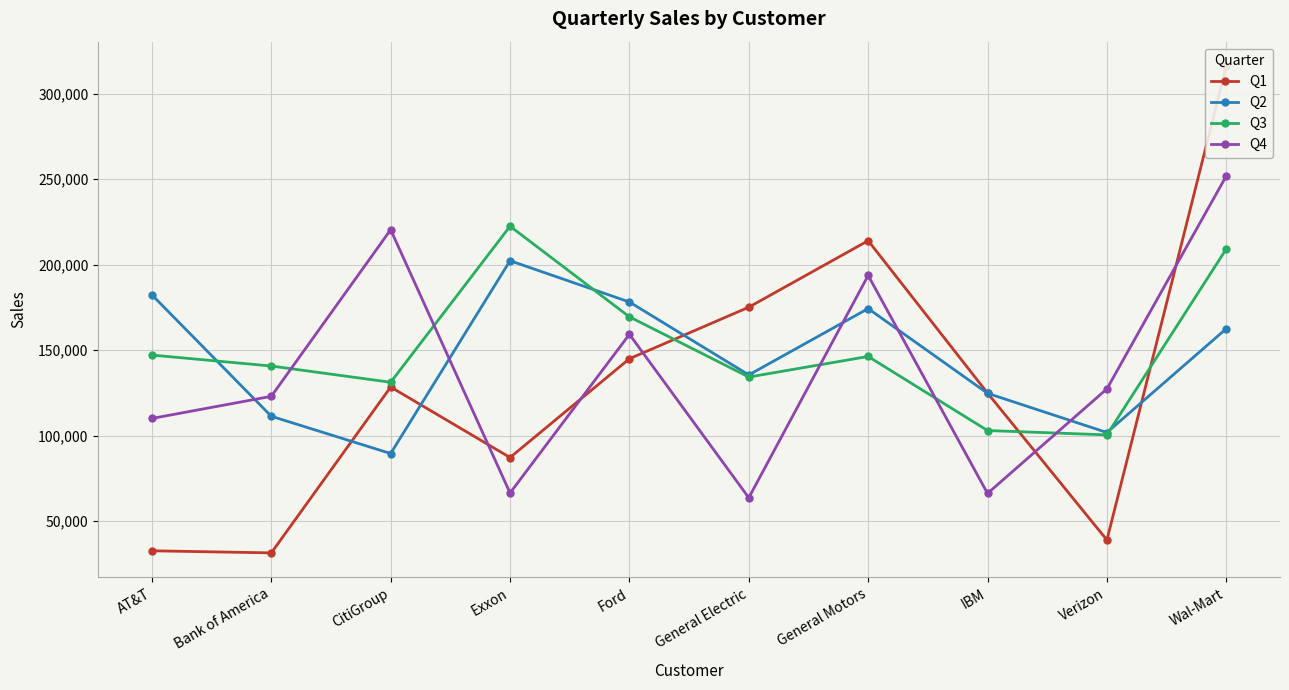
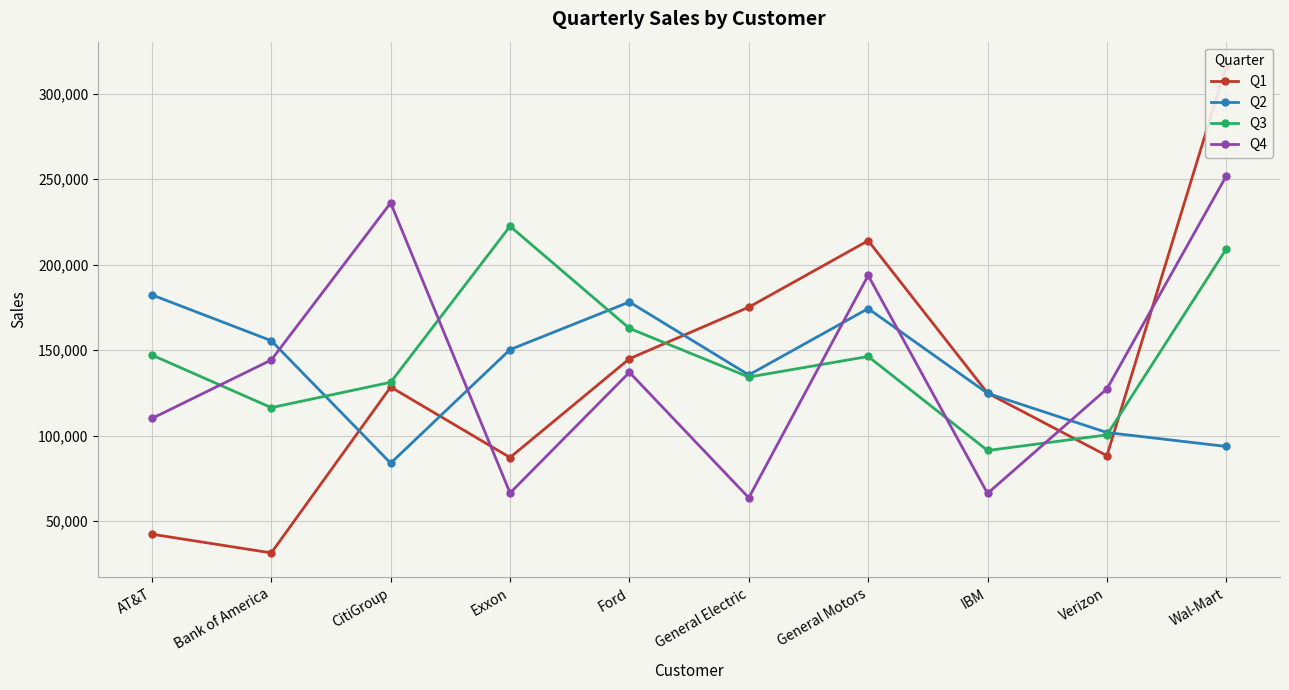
  {
    "Q1": {
-     "AT&T": "33,000",
+     "AT&T": "42,000",
      "Bank of America": "31,000",
      "CitiGroup": "128,000",
      "Exxon": "87,000",
      "Ford": "145,000",
      "General Electric": "175,000",
      "General Motors": "214,000",
-     "Verizon": "39,000"
+     "Verizon": "88,000"
    },
    "Q2": {
      "AT&T": "182,000",
-     "Bank of America": "111,000",
-     "CitiGroup": "90,000",
-     "Exxon": "202,000",
+     "Bank of America": "156,000",
+     "CitiGroup": "84,000",
+     "Exxon": "150,000",
      "Ford": "178,000",
      "General Motors": "174,000",
-     "Wal-Mart": "163,000"
+     "Wal-Mart": "94,000"
    },
    "Q3": {
      "AT&T": "147,000",
-     "Bank of America": "141,000",
+     "Bank of America": "116,000",
      "CitiGroup": "131,000",
      "Exxon": "222,000",
-     "Ford": "169,000",
+     "Ford": "163,000",
      "General Motors": "146,000",
-     "IBM": "103,000",
+     "IBM": "91,000",
      "Wal-Mart": "209,000"
    },
    "Q4": {
      "AT&T": "110,000",
-     "Bank of America": "123,000",
-     "CitiGroup": "220,000",
+     "Bank of America": "144,000",
+     "CitiGroup": "236,000",
      "Exxon": "66,000",
-     "Ford": "159,000",
+     "Ford": "137,000",
      "General Electric": "64,000",
      "General Motors": "194,000",
      "IBM": "66,000",
      "Verizon": "127,000",
      "Wal-Mart": "252,000"
    }
  }
